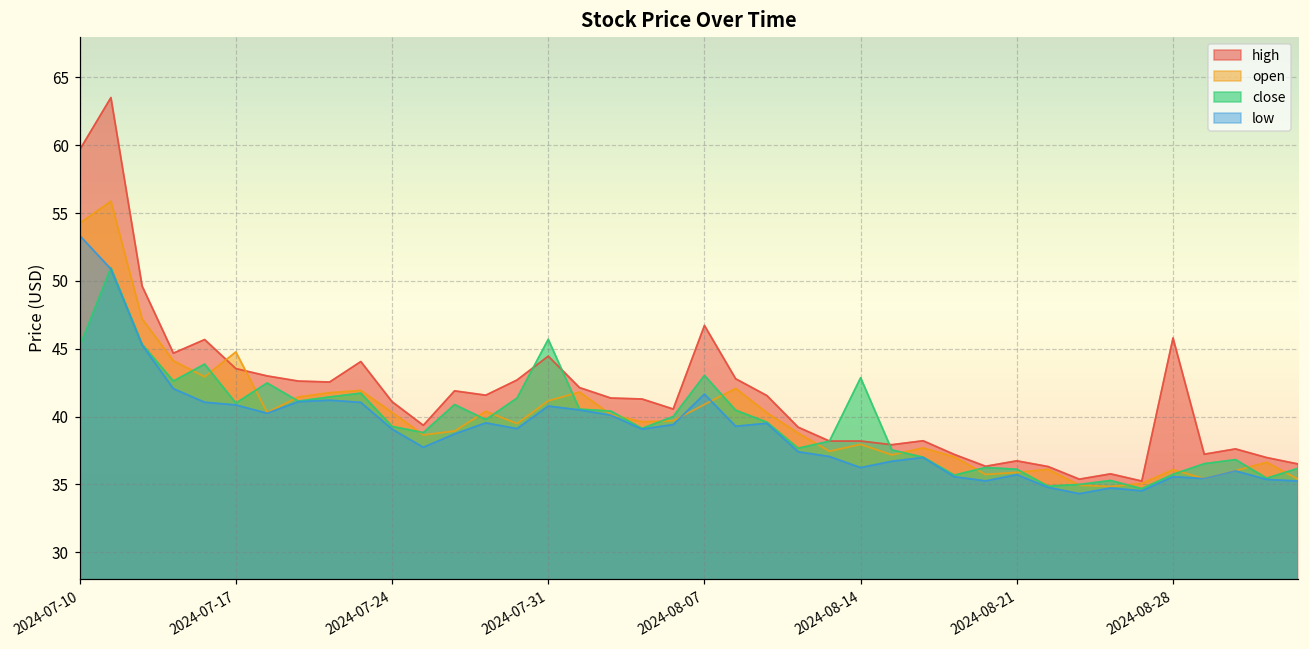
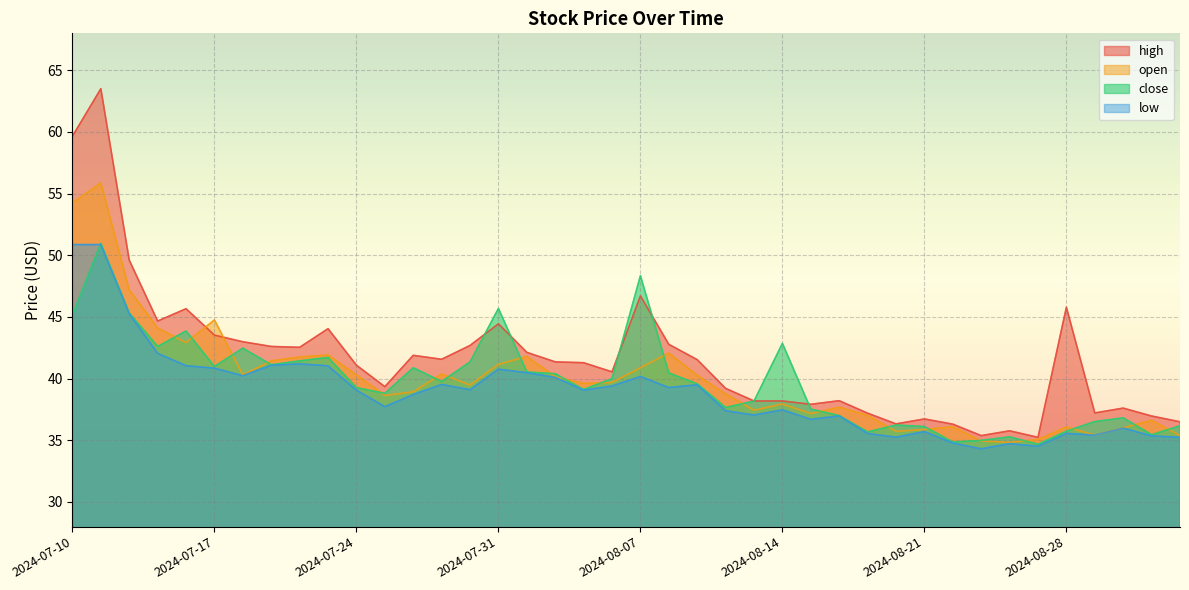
  {
    "high": {
      "2024-07-10": 59.7,
      "2024-07-17": 43.5,
      "2024-07-24": 41.1,
      "2024-07-31": 44.5,
      "2024-08-07": 46.7,
      "2024-08-14": 38.2,
      "2024-08-21": 36.7,
      "2024-08-28": 45.8
    },
    "open": {
      "2024-07-10": 54.2,
      "2024-07-17": 44.8,
      "2024-07-24": 40.3,
      "2024-07-31": 41.2,
      "2024-08-07": 40.9,
      "2024-08-14": 38.0,
      "2024-08-28": 36.1
    },
    "close": {
      "2024-07-10": 45.2,
      "2024-07-31": 45.7,
-     "2024-08-07": 43.0,
+     "2024-08-07": 48.4,
      "2024-08-14": 42.9,
      "2024-08-21": 36.1
    },
    "low": {
-     "2024-07-10": 53.3,
+     "2024-07-10": 50.9,
      "2024-07-31": 40.8,
-     "2024-08-07": 41.7,
-     "2024-08-14": 36.2
+     "2024-08-07": 40.2,
+     "2024-08-14": 37.5
    }
  }
